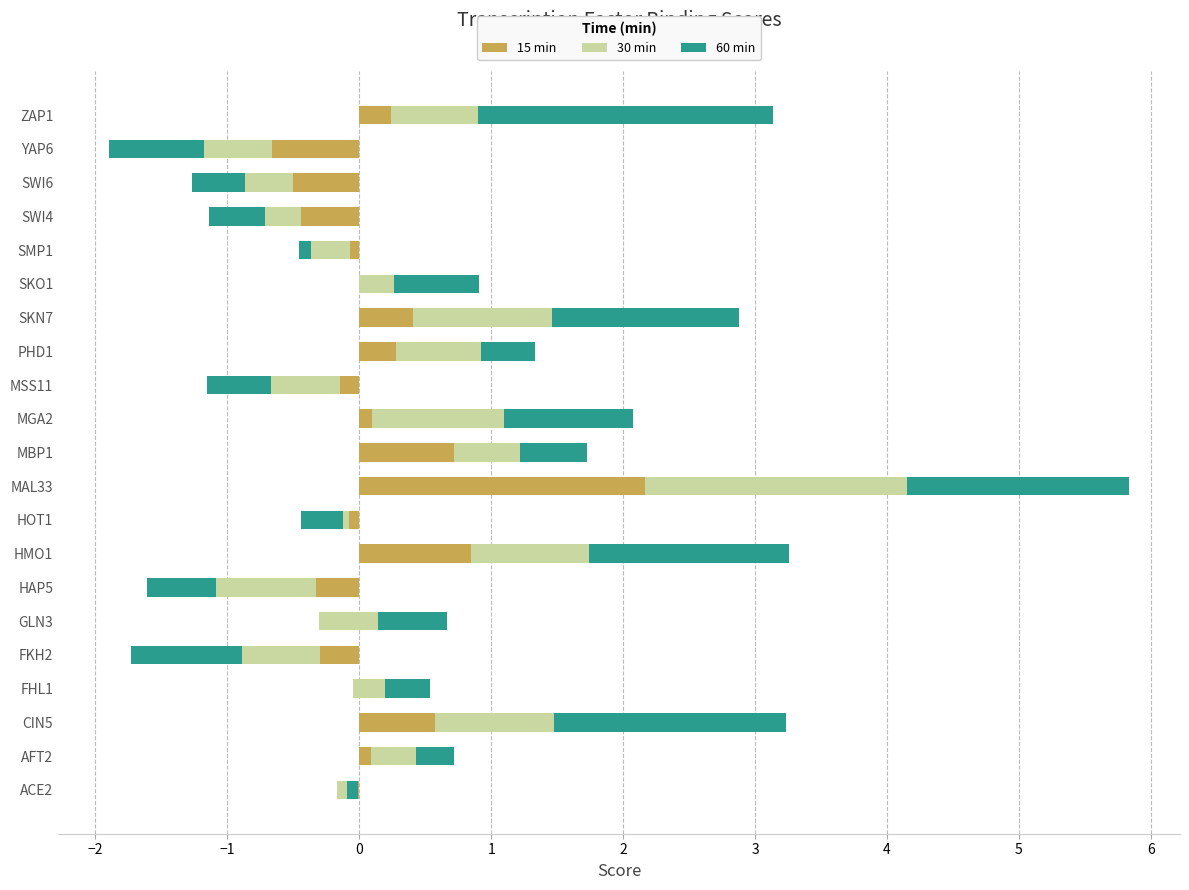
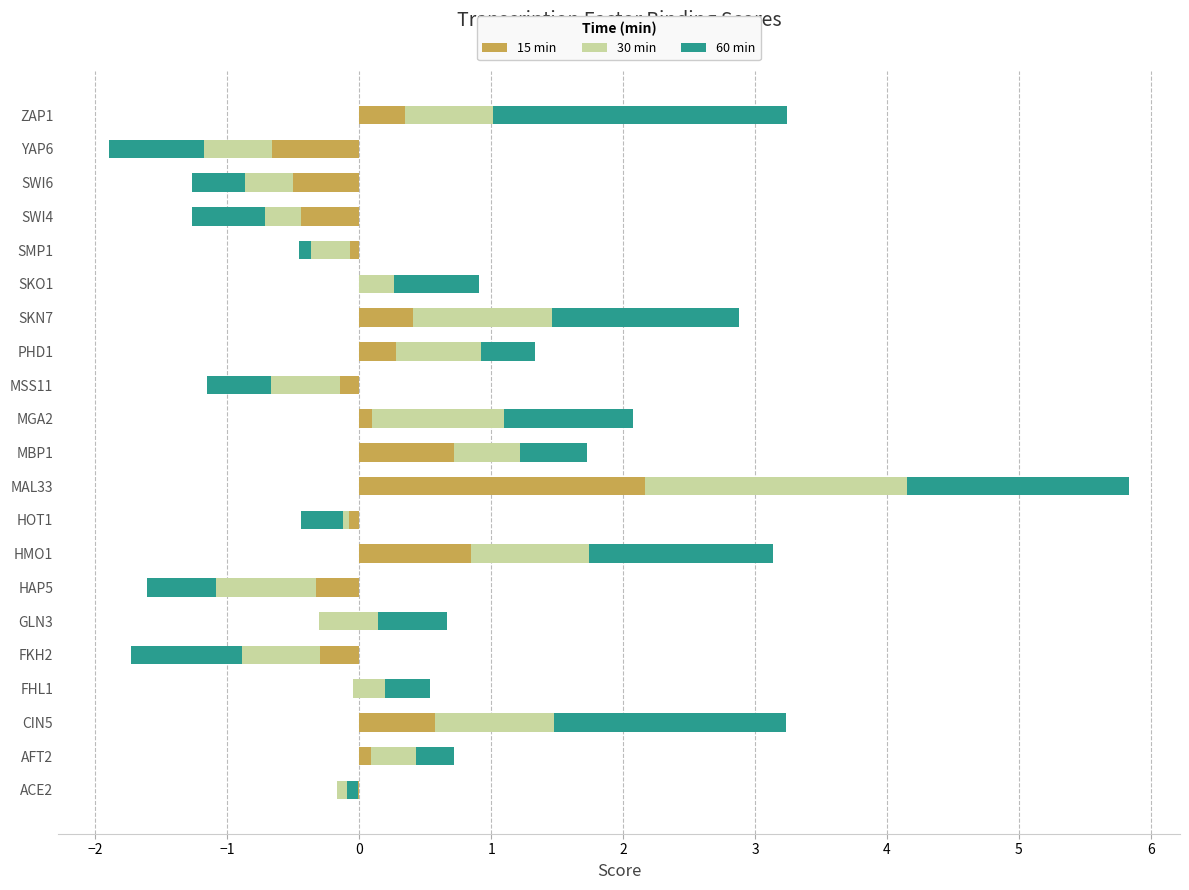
  {
    "15 min": {
-     "ZAP1": 0.24,
+     "ZAP1": 0.35,
      "YAP6": -0.66,
      "SWI6": -0.51,
      "SWI4": -0.44,
      "SMP1": -0.07,
      "SKN7": 0.41,
      "PHD1": 0.28,
      "MSS11": -0.15,
      "MGA2": 0.10,
      "MBP1": 0.72,
      "MAL33": 2.16,
      "HOT1": -0.08,
      "HMO1": 0.85,
      "HAP5": -0.33,
      "GLN3": -0.31,
      "FKH2": -0.30,
      "FHL1": -0.04,
      "CIN5": 0.57,
      "AFT2": 0.09,
      "ACE2": -0.17
    },
    "30 min": {
      "ZAP1": 0.66,
      "YAP6": -0.51,
      "SWI6": -0.36,
      "SWI4": -0.27,
      "SMP1": -0.30,
      "SKO1": 0.27,
      "SKN7": 1.05,
      "PHD1": 0.64,
      "MSS11": -0.53,
      "MGA2": 1.00,
      "MBP1": 0.51,
      "MAL33": 1.99,
      "HOT1": -0.05,
      "HMO1": 0.90,
      "HAP5": -0.76,
      "GLN3": 0.45,
      "FKH2": -0.59,
      "FHL1": 0.24,
      "CIN5": 0.90,
      "AFT2": 0.34,
      "ACE2": 0.16
    },
    "60 min": {
      "ZAP1": 2.23,
      "YAP6": -0.72,
      "SWI6": -0.40,
-     "SWI4": -0.42,
+     "SWI4": -0.55,
      "SMP1": -0.09,
      "SKO1": 0.64,
      "SKN7": 1.42,
      "PHD1": 0.41,
      "MSS11": -0.49,
      "MGA2": 0.98,
      "MBP1": 0.50,
      "MAL33": 1.68,
      "HOT1": -0.32,
-     "HMO1": 1.51,
+     "HMO1": 1.40,
      "HAP5": -0.52,
      "GLN3": 0.52,
      "FKH2": -0.84,
      "FHL1": 0.34,
      "CIN5": 1.76,
      "AFT2": 0.28
    }
  }
